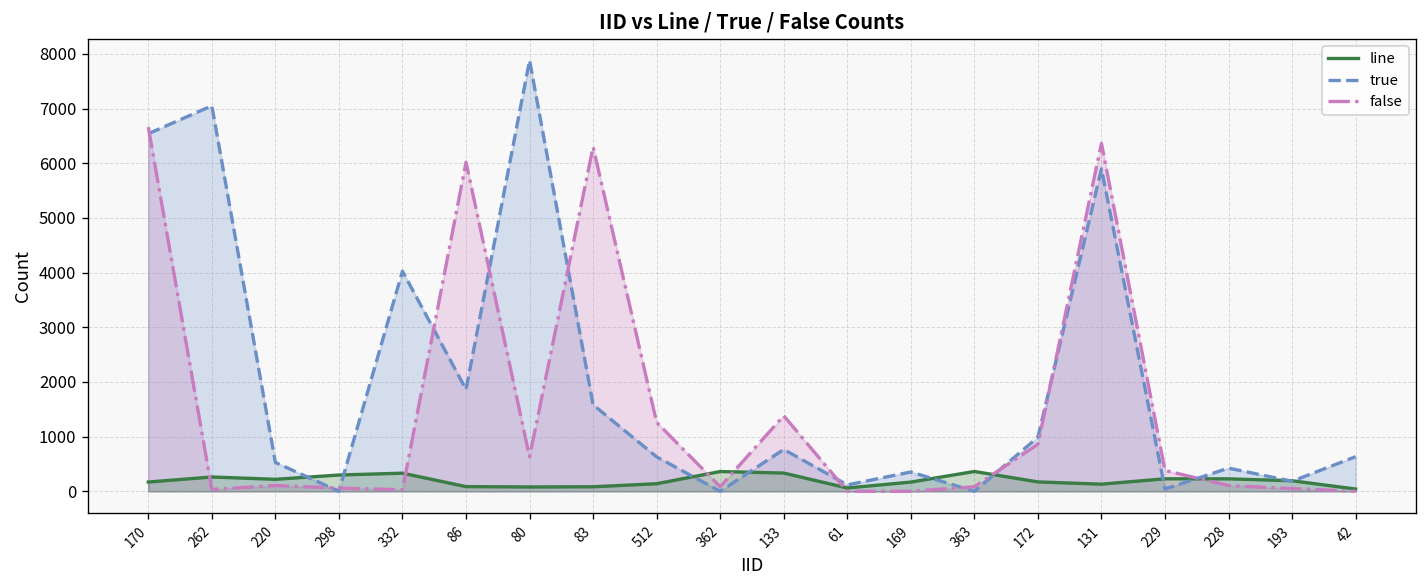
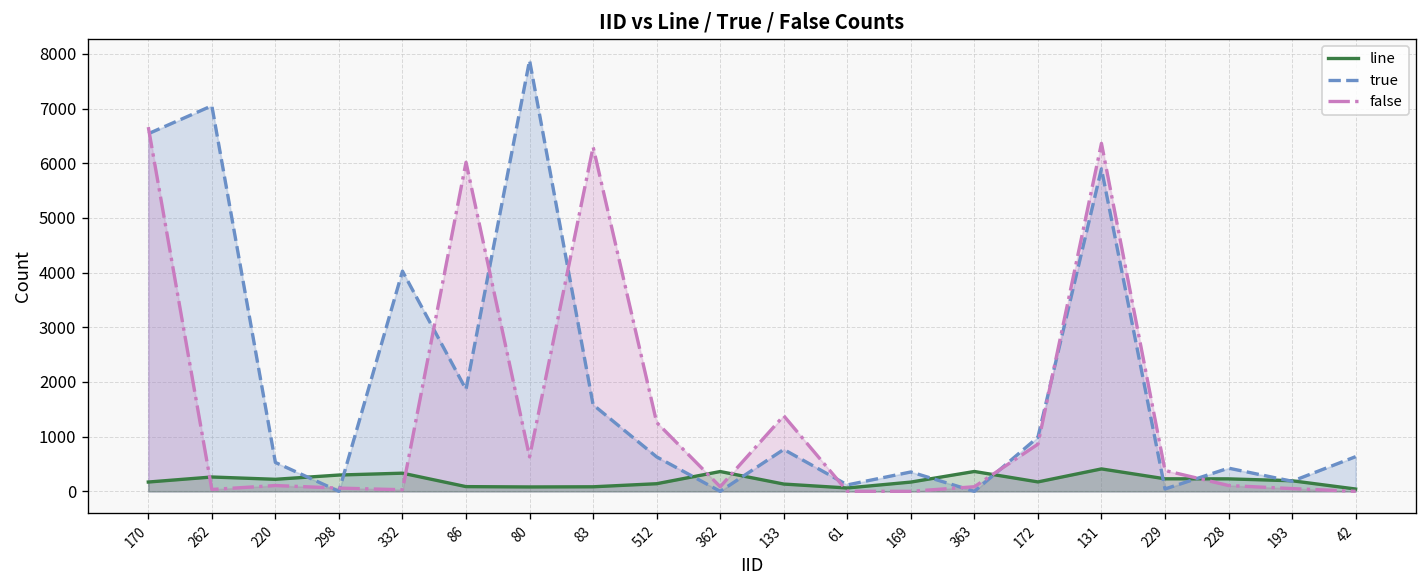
  {
    "line": {
      "170": 200,
      "262": 300,
      "220": 200,
      "298": 300,
      "332": 300,
      "86": 100,
      "80": 100,
      "83": 100,
      "512": 100,
      "362": 400,
-     "133": 300,
+     "133": 100,
      "61": 100,
      "169": 200,
      "363": 400,
      "172": 200,
-     "131": 100,
+     "131": 400,
      "229": 200,
      "228": 200
    },
    "true": {
      "170": 6500,
      "262": 7100,
      "220": 500,
      "298": 0,
      "332": 4000,
      "86": 1900,
      "80": 7900,
      "83": 1600,
      "512": 600,
      "362": 0,
      "133": 800,
      "61": 100,
      "169": 400,
      "363": 0,
      "172": 1000,
      "131": 5900,
      "229": 0,
      "228": 400,
      "42": 600
    },
    "false": {
      "170": 6700,
      "262": 0,
      "220": 100,
      "298": 100,
      "332": 0,
      "86": 6000,
      "80": 600,
      "83": 6300,
      "512": 1300,
      "362": 100,
      "133": 1400,
      "61": 0,
      "169": 0,
      "363": 100,
      "172": 900,
      "131": 6400,
      "229": 400,
      "228": 100,
      "193": 100
    }
  }
